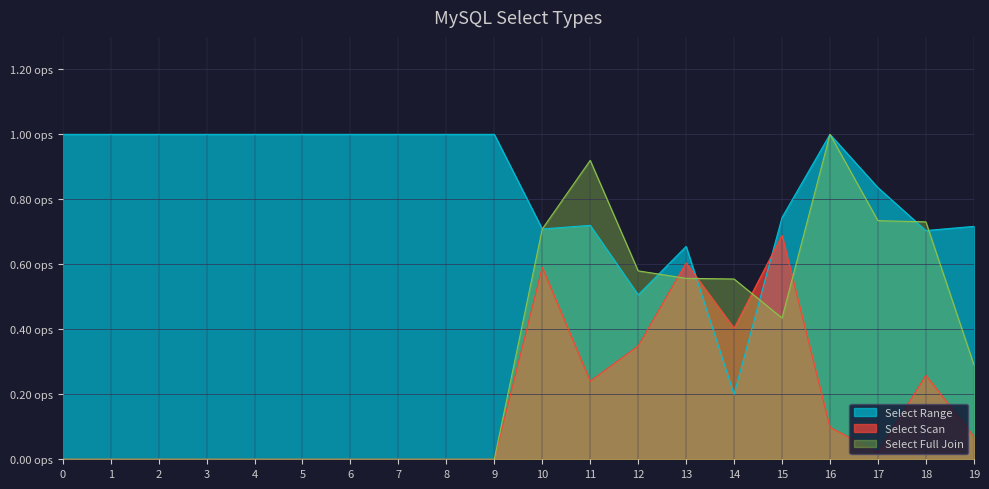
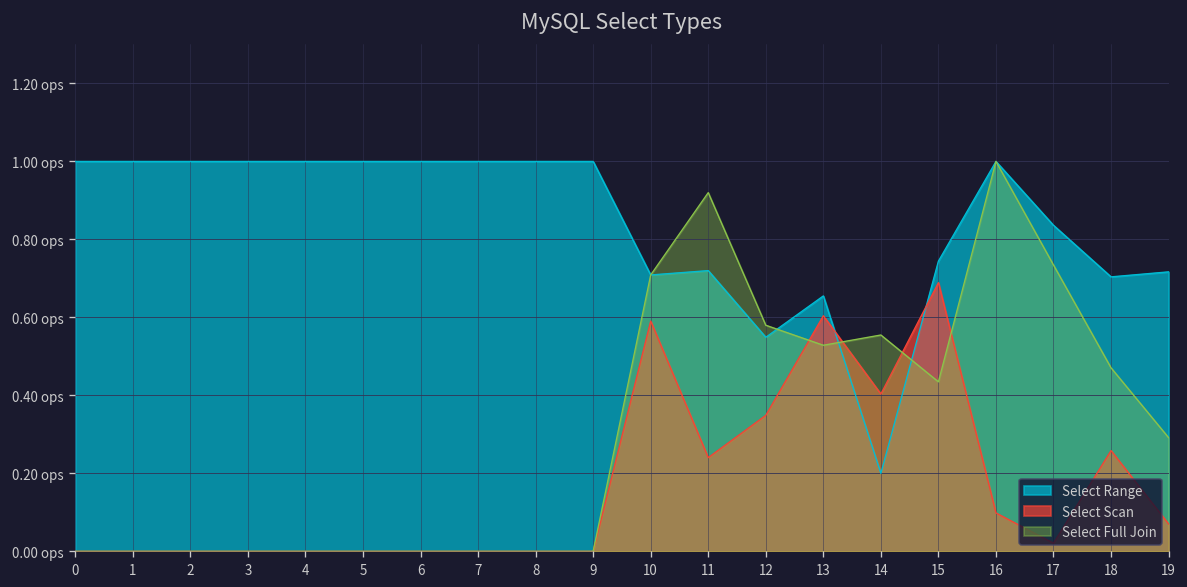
  {
    "Select Range": {
      "0": "1.00 ops",
      "1": "1.00 ops",
      "2": "1.00 ops",
      "3": "1.00 ops",
      "4": "1.00 ops",
      "5": "1.00 ops",
      "6": "1.00 ops",
      "7": "1.00 ops",
      "8": "1.00 ops",
      "9": "1.00 ops",
      "11": "0.72 ops",
-     "12": "0.51 ops",
+     "12": "0.55 ops",
      "13": "0.66 ops",
      "14": "0.20 ops",
      "15": "0.74 ops",
      "17": "0.84 ops",
      "18": "0.70 ops",
      "19": "0.72 ops"
    },
    "Select Scan": {
      "10": "0.59 ops",
      "11": "0.24 ops",
      "12": "0.35 ops",
      "13": "0.60 ops",
      "14": "0.40 ops",
      "15": "0.69 ops",
      "16": "0.10 ops",
      "18": "0.26 ops",
      "19": "0.07 ops"
    },
    "Select Full Join": {
      "11": "0.92 ops",
      "12": "0.58 ops",
-     "13": "0.56 ops",
+     "13": "0.53 ops",
      "14": "0.55 ops",
      "15": "0.43 ops",
      "17": "0.73 ops",
-     "18": "0.73 ops",
+     "18": "0.47 ops",
      "19": "0.29 ops"
    }
  }
